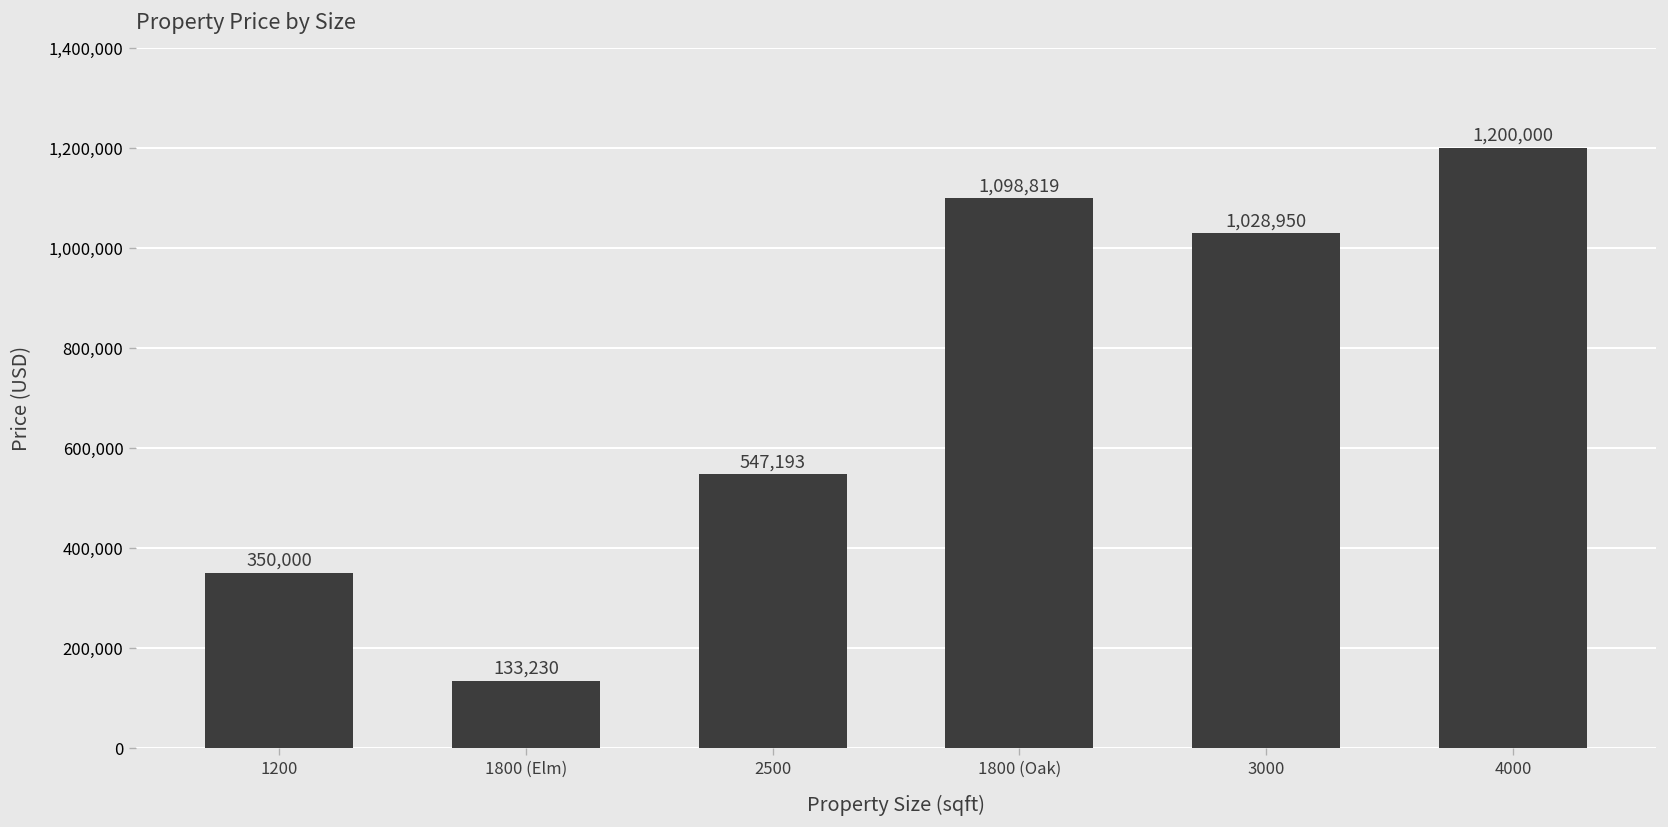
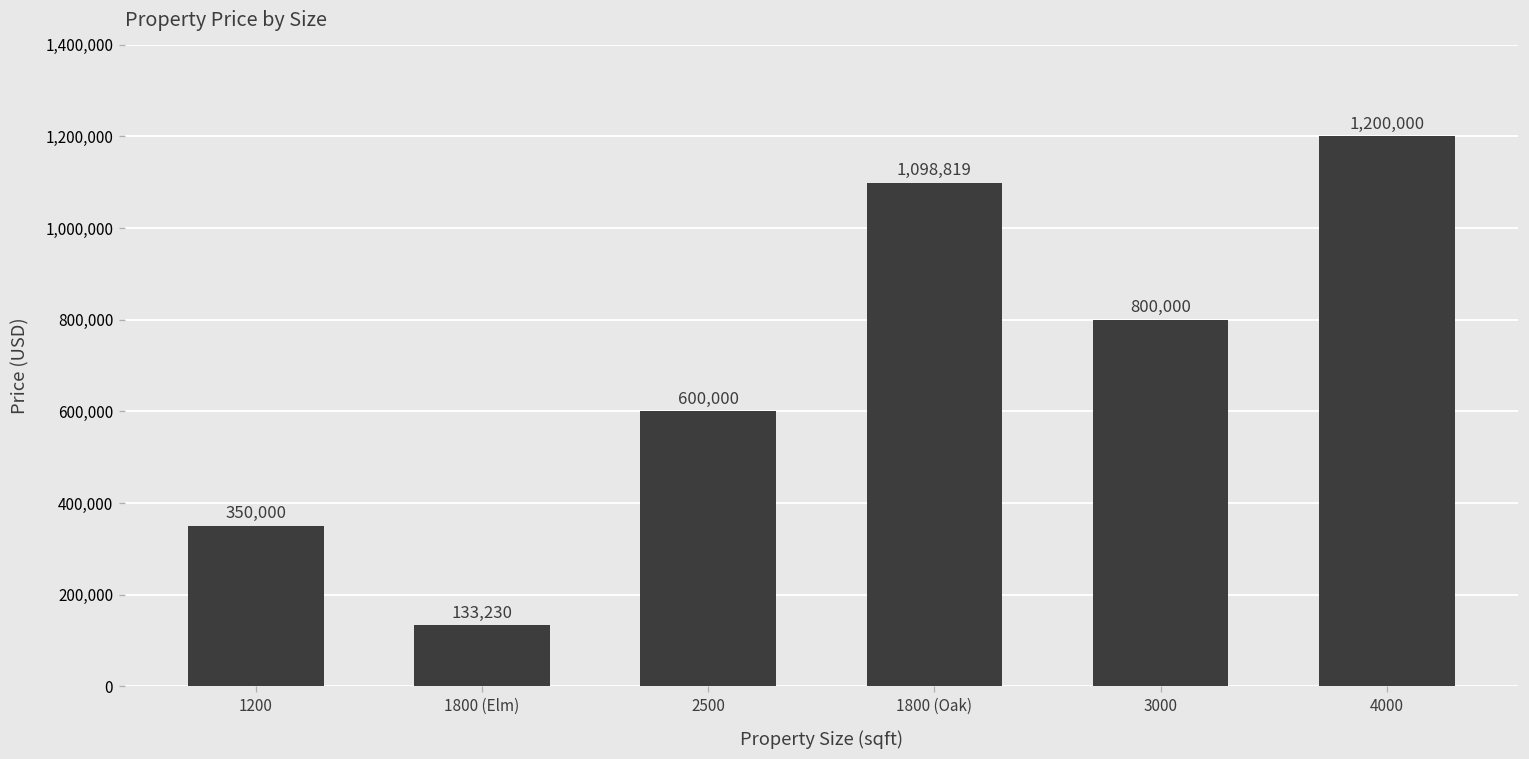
  {
    "1200": "350,000",
    "1800 (Elm)": "133,230",
-   "2500": "547,193",
+   "2500": "600,000",
    "1800 (Oak)": "1,098,819",
-   "3000": "1,028,950",
+   "3000": "800,000",
    "4000": "1,200,000"
  }
